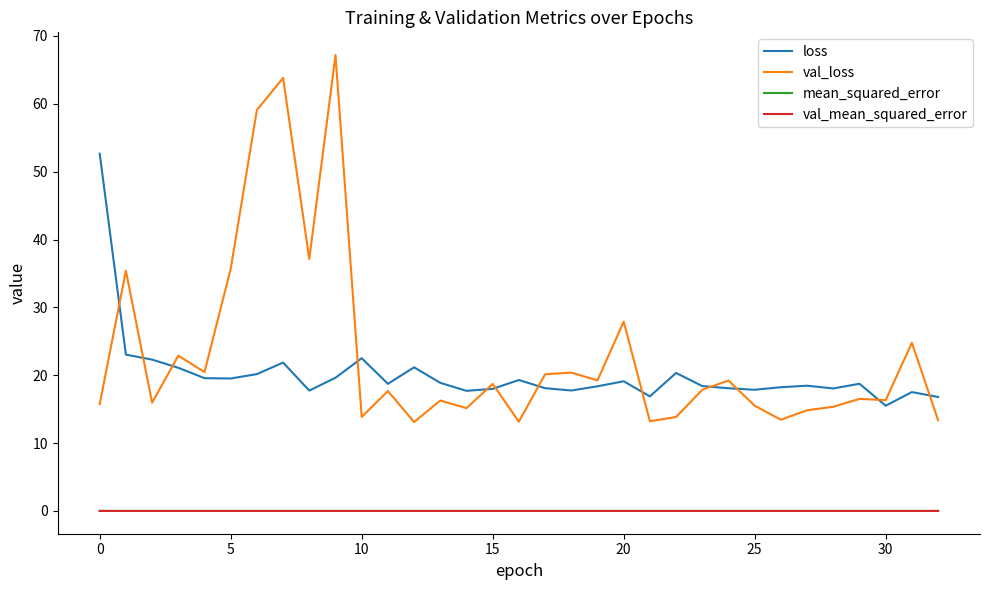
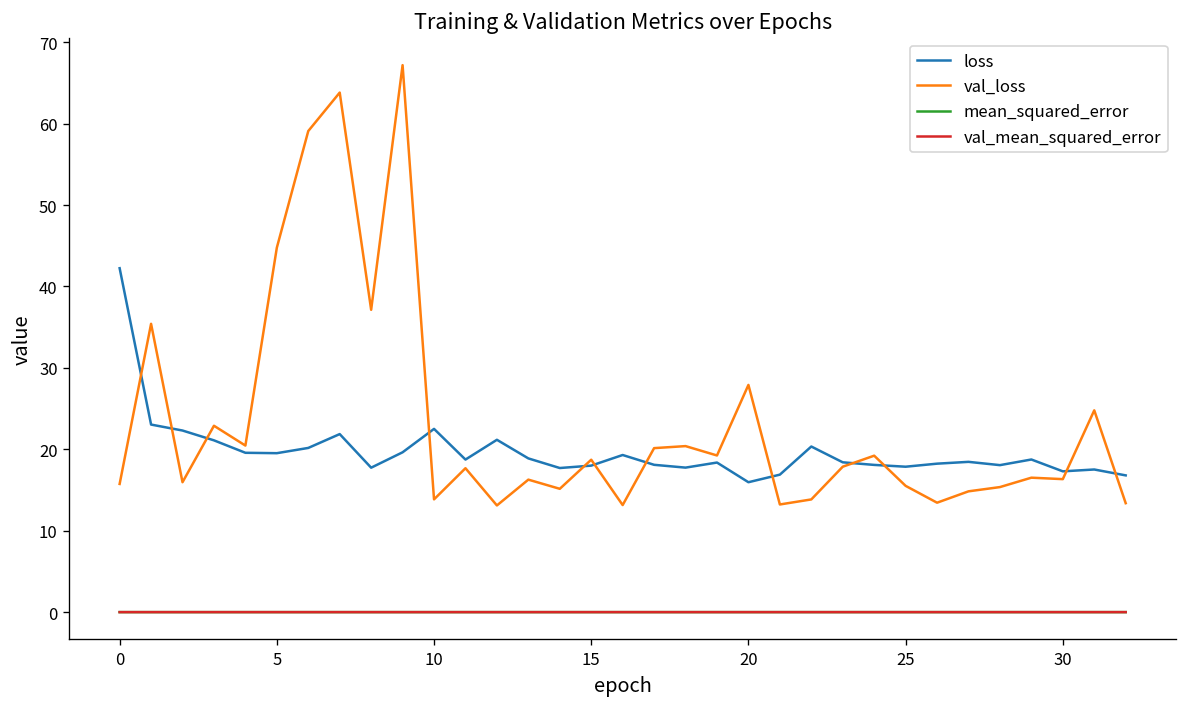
  {
    "loss": {
-     "0": 53,
+     "0": 42,
      "5": 20,
      "10": 23,
      "15": 18,
-     "20": 19,
+     "20": 16,
      "25": 18,
-     "30": 16
+     "30": 17
    },
    "val_loss": {
      "0": 16,
-     "5": 36,
+     "5": 45,
      "10": 14,
      "15": 19,
      "20": 28,
      "25": 16,
      "30": 16
    },
    "val_mean_squared_error": {
      "0": 0,
      "5": 0,
      "10": 0,
      "15": 0,
      "20": 0,
      "25": 0,
      "30": 0
    }
  }
